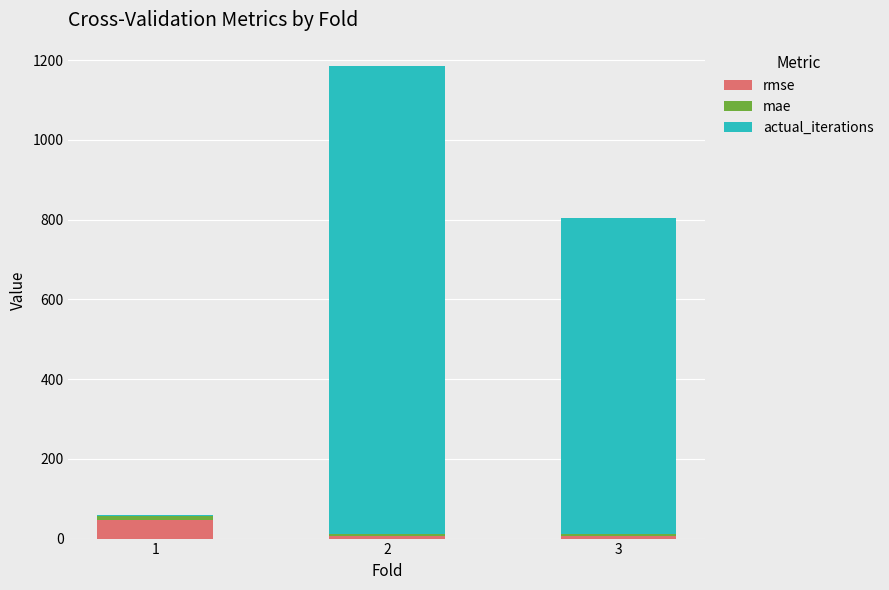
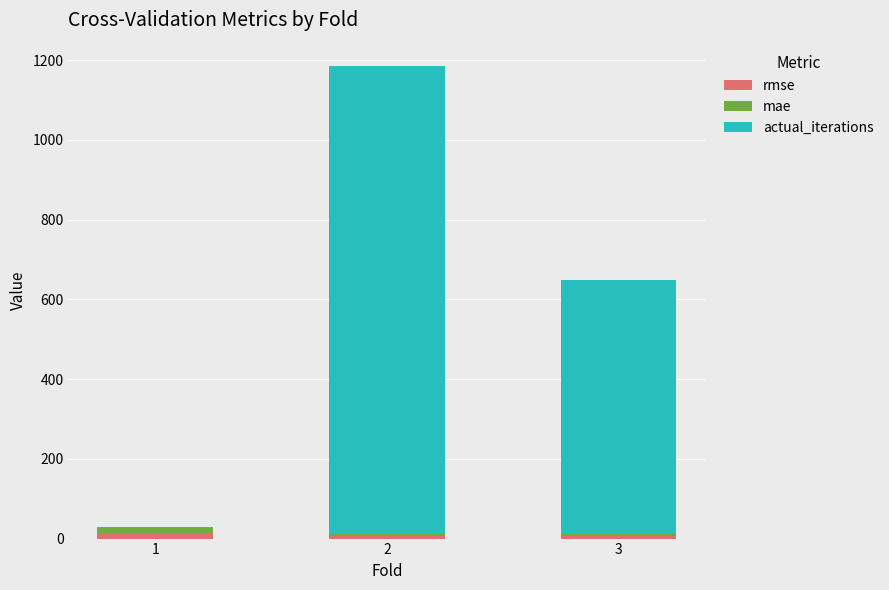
  {
    "rmse": {
-     "1": 50,
+     "1": 20,
      "2": 10,
      "3": 10
    },
    "mae": {
      "1": 10
    },
    "actual_iterations": {
      "2": 1170,
-     "3": 790
+     "3": 640
    }
  }
